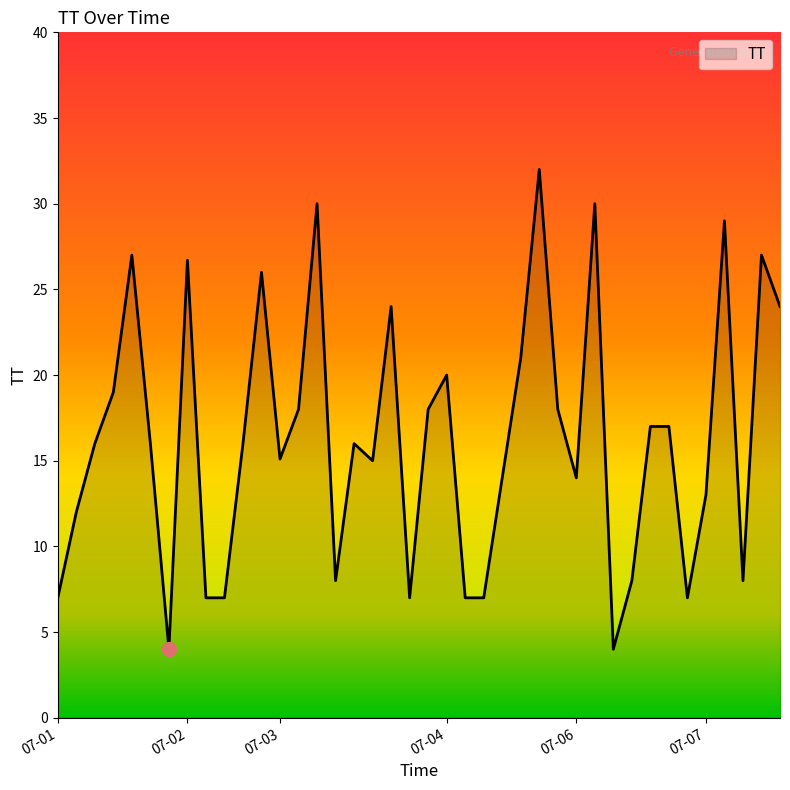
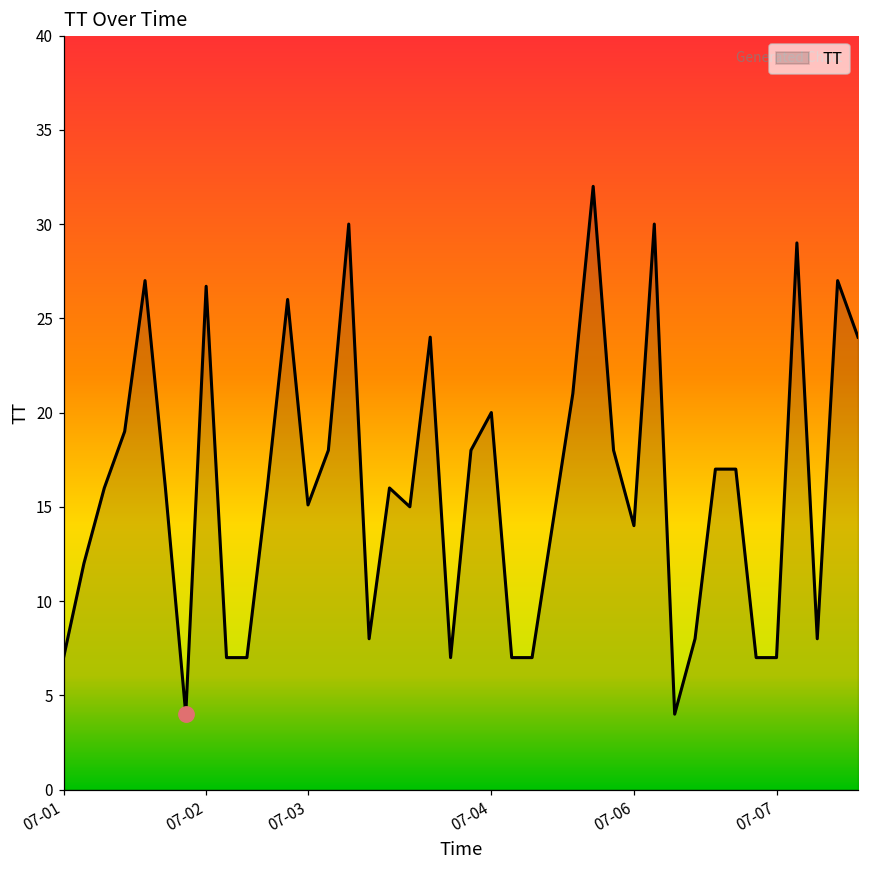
  {
    "TT": {
      "07-01": 7,
      "07-02": 26.7,
      "07-03": 15,
      "07-04": 20,
      "07-06": 14,
-     "07-07": 13
+     "07-07": 7
    }
  }
